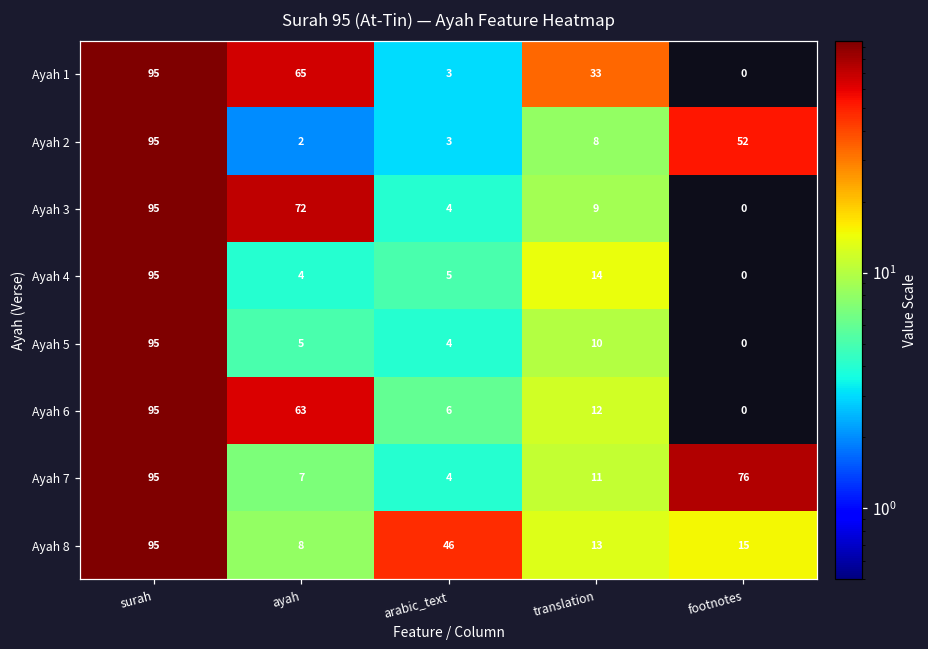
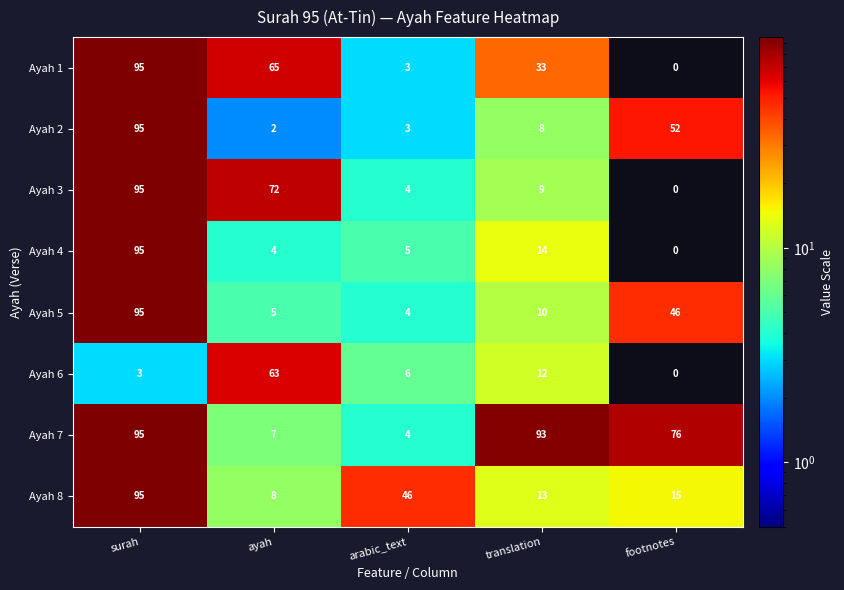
  {
    "Ayah 1": {
      "surah": 95,
      "ayah": 65,
      "arabic_text": 3,
      "translation": 33,
      "footnotes": 0
    },
    "Ayah 2": {
      "surah": 95,
      "ayah": 2,
      "arabic_text": 3,
      "translation": 8,
      "footnotes": 52
    },
    "Ayah 3": {
      "surah": 95,
      "ayah": 72,
      "arabic_text": 4,
      "translation": 9,
      "footnotes": 0
    },
    "Ayah 4": {
      "surah": 95,
      "ayah": 4,
      "arabic_text": 5,
      "translation": 14,
      "footnotes": 0
    },
    "Ayah 5": {
      "surah": 95,
      "ayah": 5,
      "arabic_text": 4,
      "translation": 10,
-     "footnotes": 0
+     "footnotes": 46
    },
    "Ayah 6": {
-     "surah": 95,
+     "surah": 3,
      "ayah": 63,
      "arabic_text": 6,
      "translation": 12,
      "footnotes": 0
    },
    "Ayah 7": {
      "surah": 95,
      "ayah": 7,
      "arabic_text": 4,
-     "translation": 11,
+     "translation": 93,
      "footnotes": 76
    },
    "Ayah 8": {
      "surah": 95,
      "ayah": 8,
      "arabic_text": 46,
      "translation": 13,
      "footnotes": 15
    }
  }
